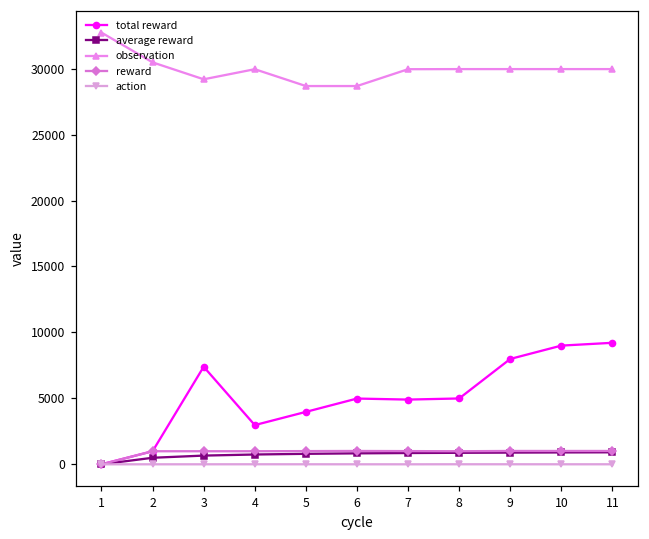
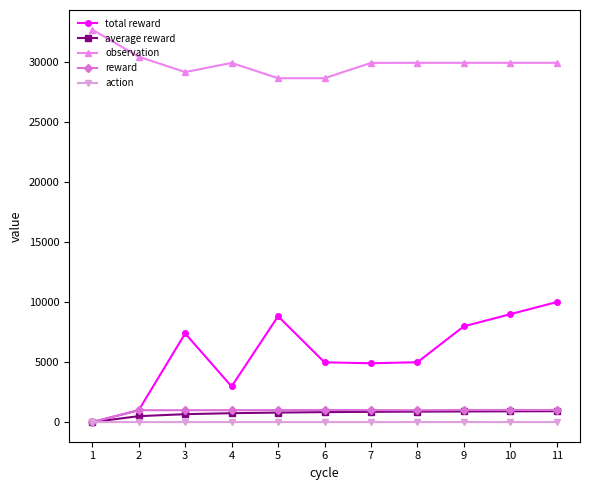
  {
    "total reward": {
      "3": 7400,
      "4": 3000,
-     "5": 4000,
+     "5": 8800,
      "6": 5000,
      "7": 4900,
      "8": 5000,
      "9": 8000,
      "10": 9000,
-     "11": 9200
+     "11": 10000
    },
    "average reward": {
      "2": 500,
      "3": 700,
      "4": 700
    }
  }
